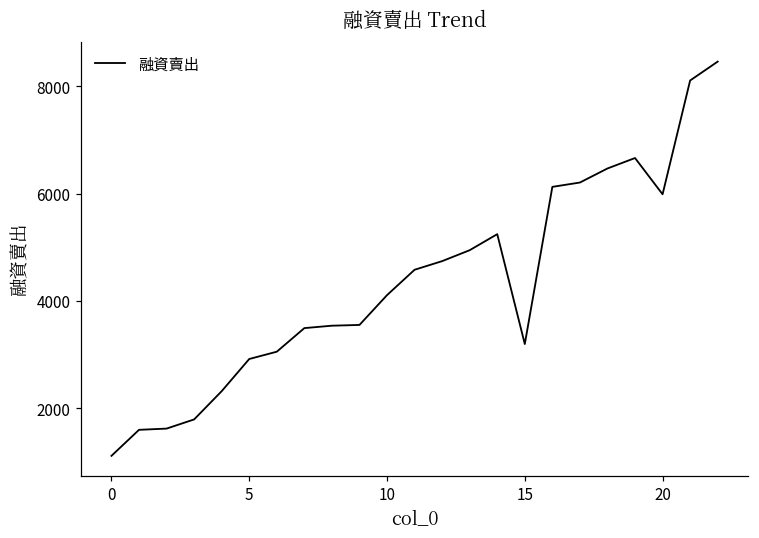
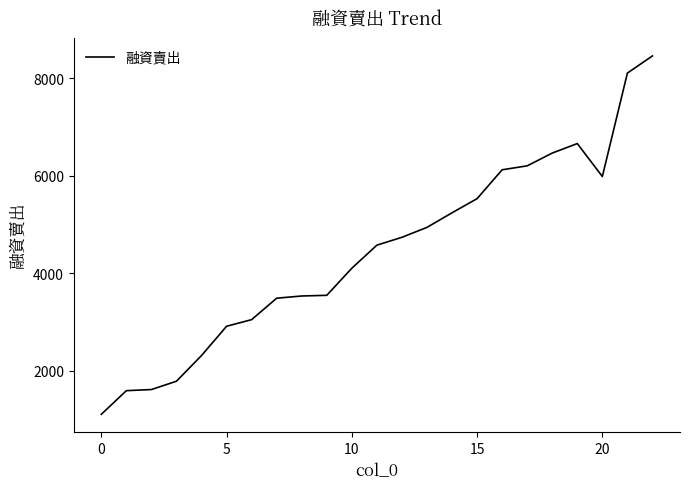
  {
    "0": 1100,
    "5": 2900,
    "10": 4100,
-   "15": 3200,
+   "15": 5500,
    "20": 6000
  }
